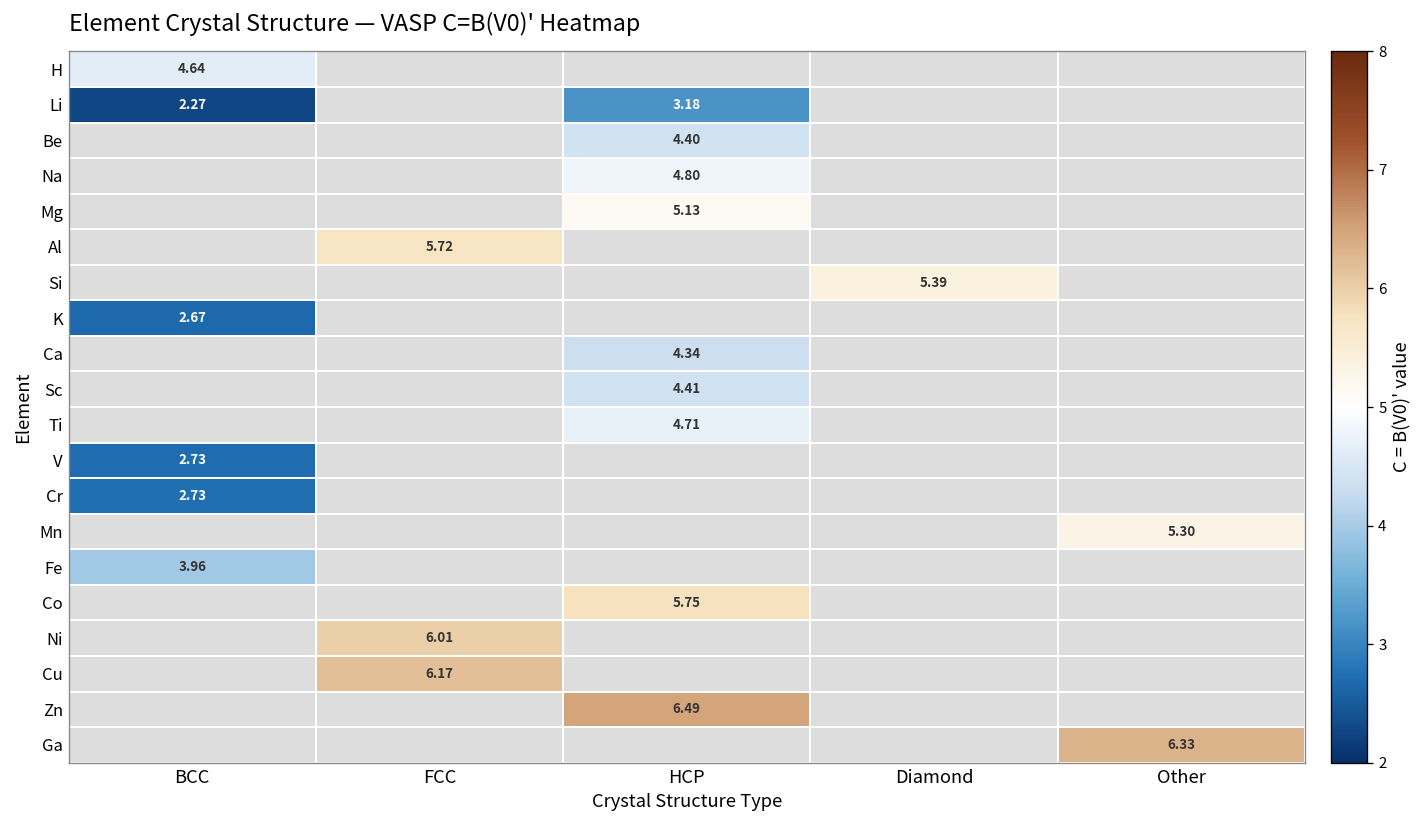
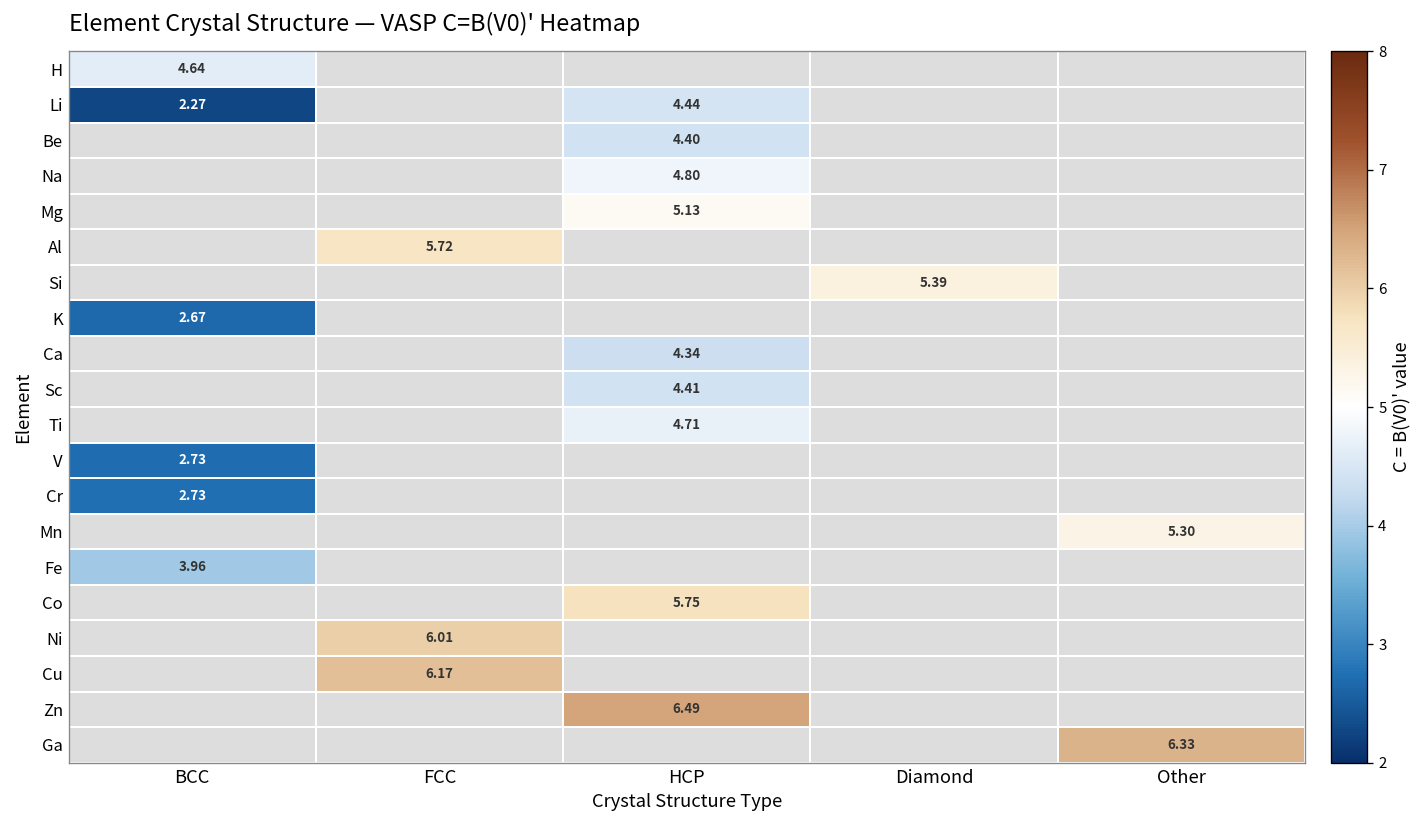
  {
    "H": {
      "BCC": 4.64
    },
    "Li": {
      "BCC": 2.27,
-     "HCP": 3.18
+     "HCP": 4.44
    },
    "Be": {
      "HCP": 4.40
    },
    "Na": {
      "HCP": 4.80
    },
    "Mg": {
      "HCP": 5.13
    },
    "Al": {
      "FCC": 5.72
    },
    "Si": {
      "Diamond": 5.39
    },
    "K": {
      "BCC": 2.67
    },
    "Ca": {
      "HCP": 4.34
    },
    "Sc": {
      "HCP": 4.41
    },
    "Ti": {
      "HCP": 4.71
    },
    "V": {
      "BCC": 2.73
    },
    "Cr": {
      "BCC": 2.73
    },
    "Mn": {
      "Other": 5.30
    },
    "Fe": {
      "BCC": 3.96
    },
    "Co": {
      "HCP": 5.75
    },
    "Ni": {
      "FCC": 6.01
    },
    "Cu": {
      "FCC": 6.17
    },
    "Zn": {
      "HCP": 6.49
    },
    "Ga": {
      "Other": 6.33
    }
  }
